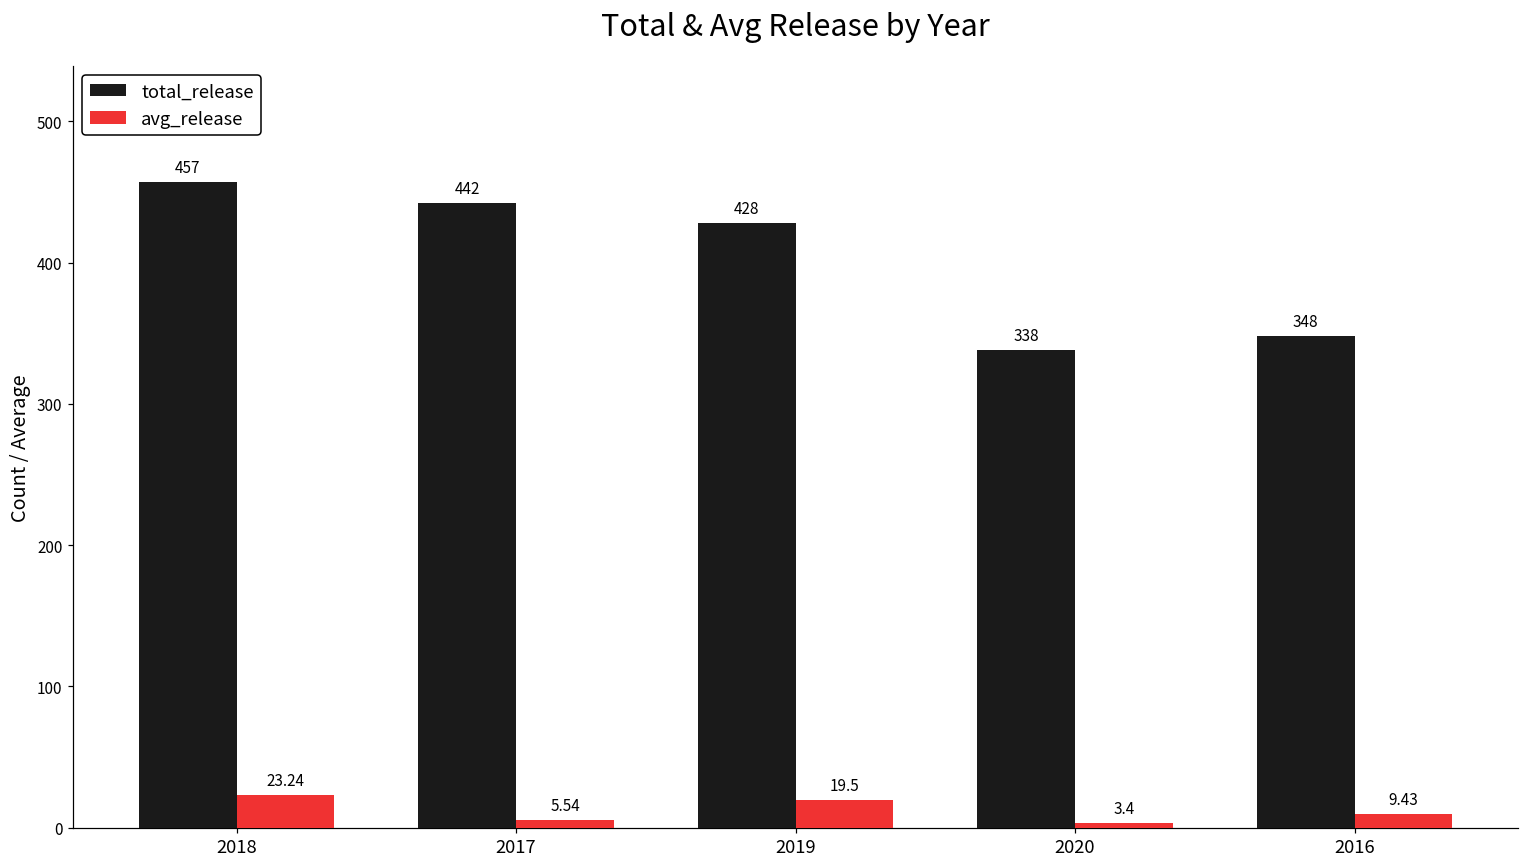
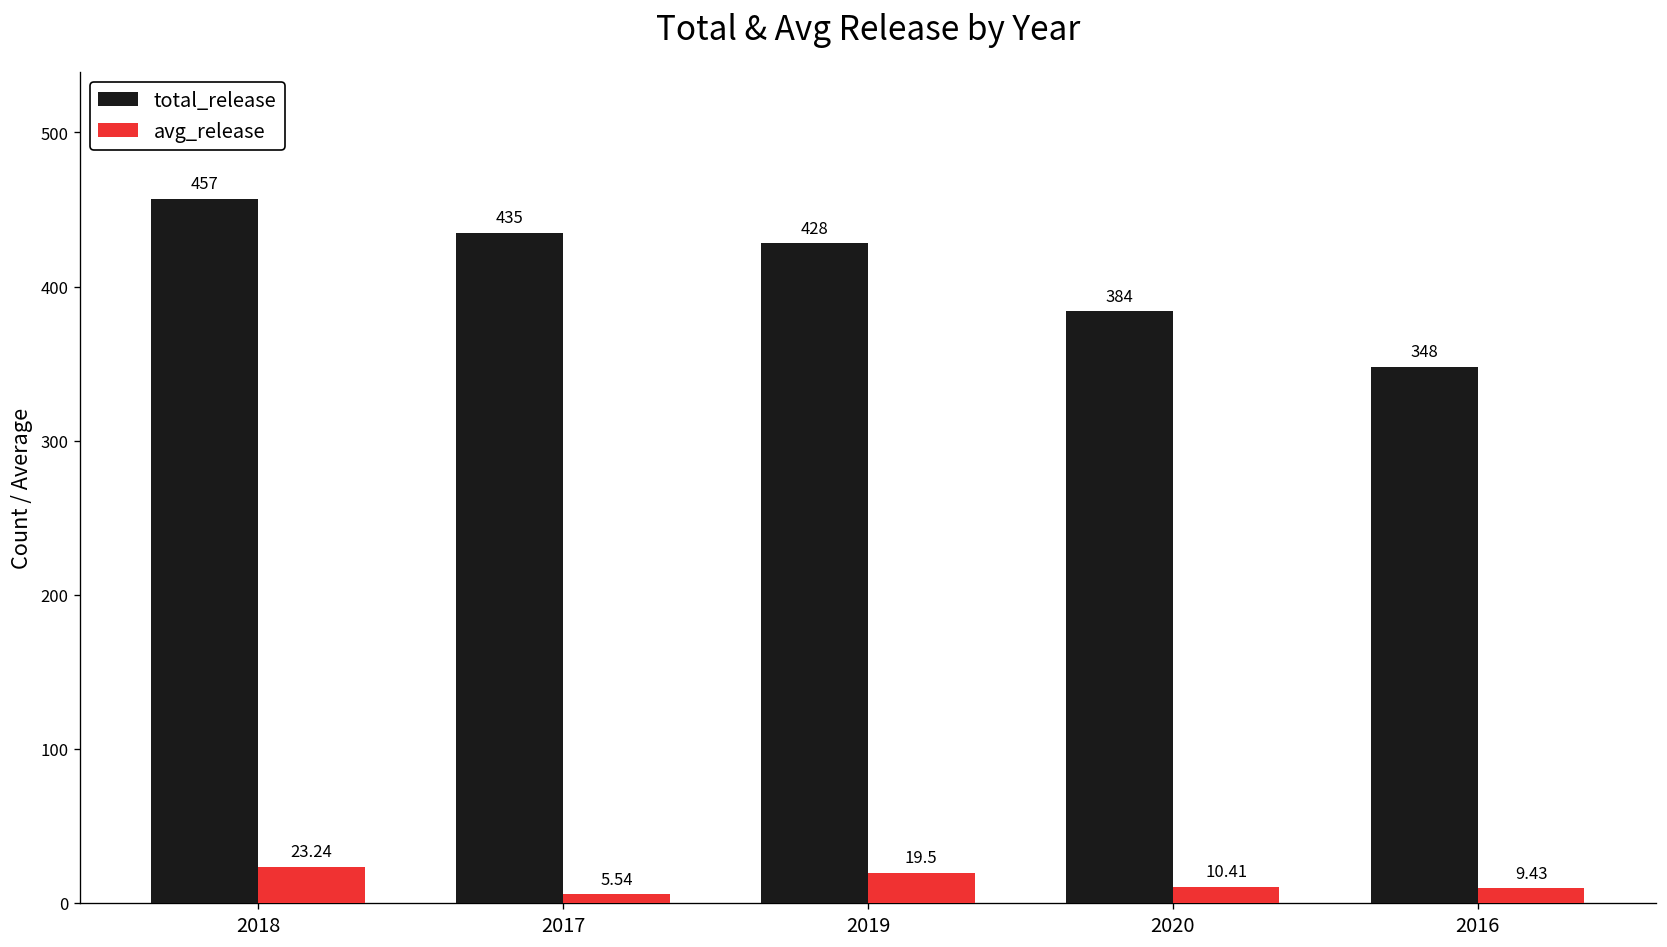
  {
    "total_release": {
      "2018": 457,
-     "2017": 442,
+     "2017": 435,
      "2019": 428,
-     "2020": 338,
+     "2020": 384,
      "2016": 348
    },
    "avg_release": {
      "2018": 23.24,
      "2017": 5.54,
      "2019": 19.5,
-     "2020": 3.4,
+     "2020": 10.41,
      "2016": 9.43
    }
  }
